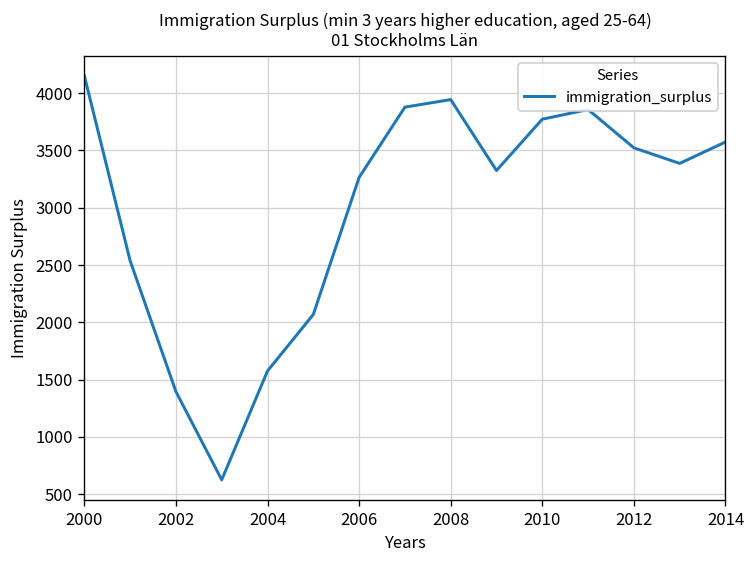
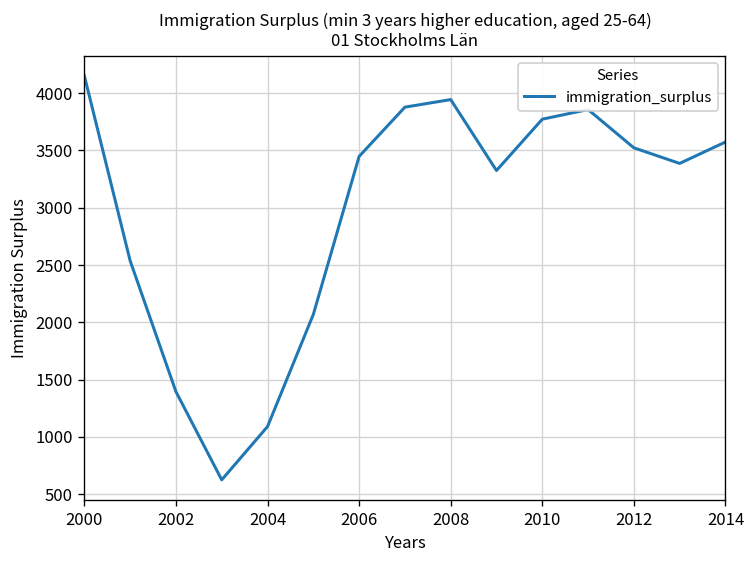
  {
    "2000": 4200,
    "2002": 1400,
-   "2004": 1600,
-   "2006": 3300,
+   "2004": 1100,
+   "2006": 3400,
    "2008": 3900,
    "2010": 3800,
    "2012": 3500,
    "2014": 3600
  }
